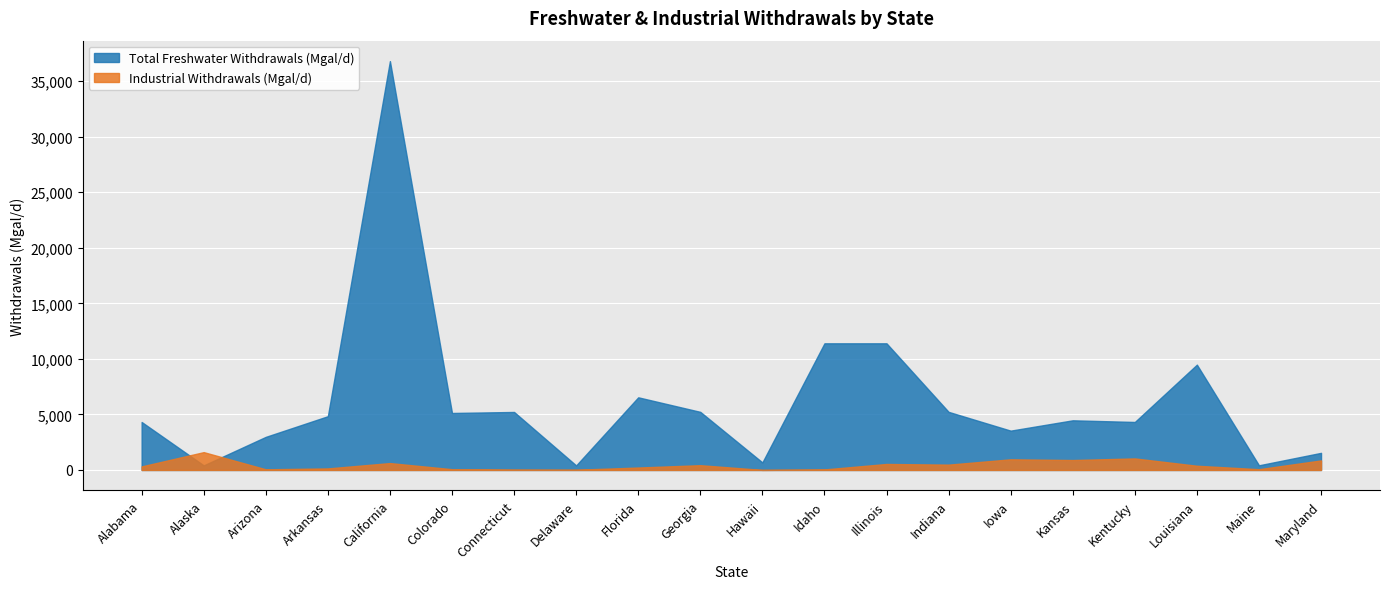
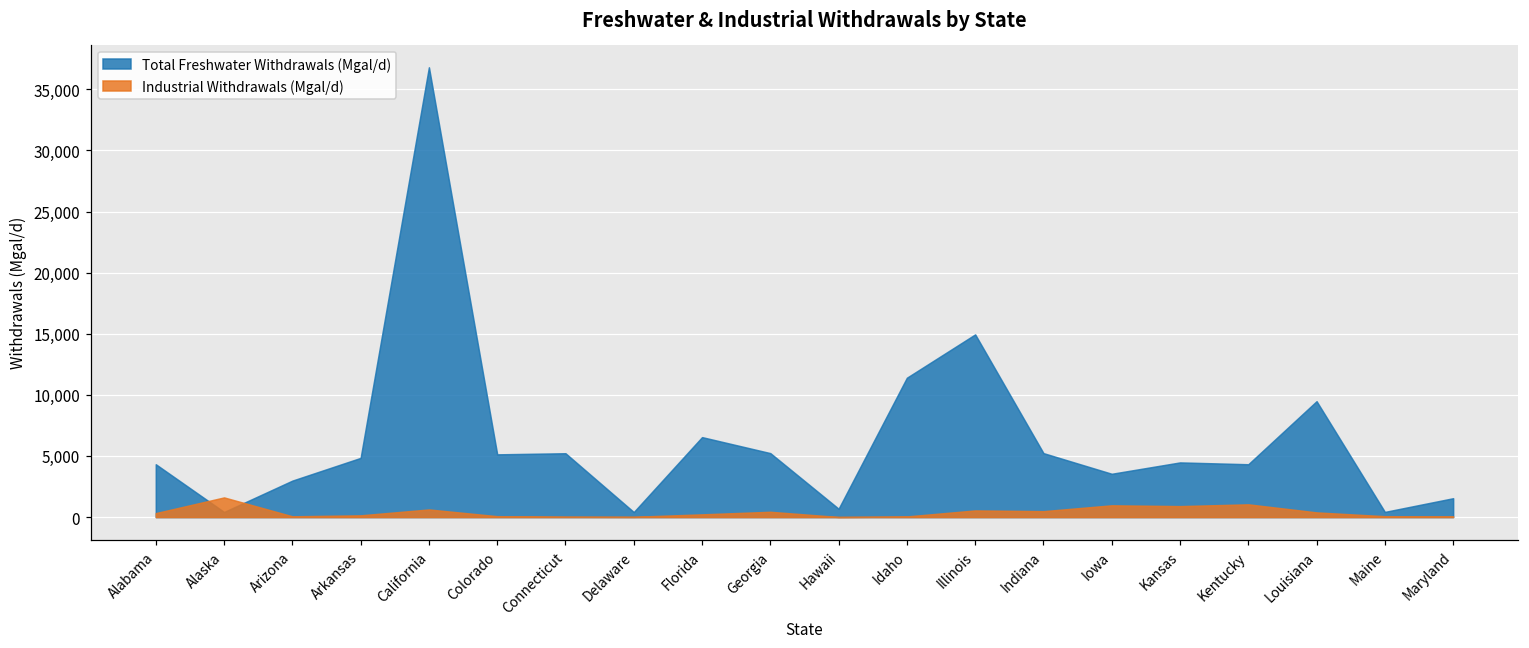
  {
    "Total Freshwater Withdrawals (Mgal/d)": {
      "Alabama": "4,300",
      "Alaska": "400",
      "Arizona": "3,000",
      "Arkansas": "4,800",
      "California": "36,800",
      "Colorado": "5,100",
      "Connecticut": "5,200",
      "Delaware": "400",
      "Florida": "6,500",
      "Georgia": "5,200",
      "Hawaii": "700",
      "Idaho": "11,400",
-     "Illinois": "11,400",
+     "Illinois": "14,900",
      "Indiana": "5,200",
      "Iowa": "3,500",
      "Kansas": "4,500",
      "Kentucky": "4,300",
      "Louisiana": "9,500",
      "Maine": "400",
      "Maryland": "1,500"
    },
    "Industrial Withdrawals (Mgal/d)": {
      "Alabama": "300",
      "Alaska": "1,600",
      "California": "600",
      "Georgia": "400",
      "Illinois": "500",
      "Indiana": "500",
      "Iowa": "1,000",
      "Kansas": "900",
      "Kentucky": "1,000",
      "Louisiana": "400",
-     "Maryland": "900"
+     "Maryland": "100"
    }
  }
